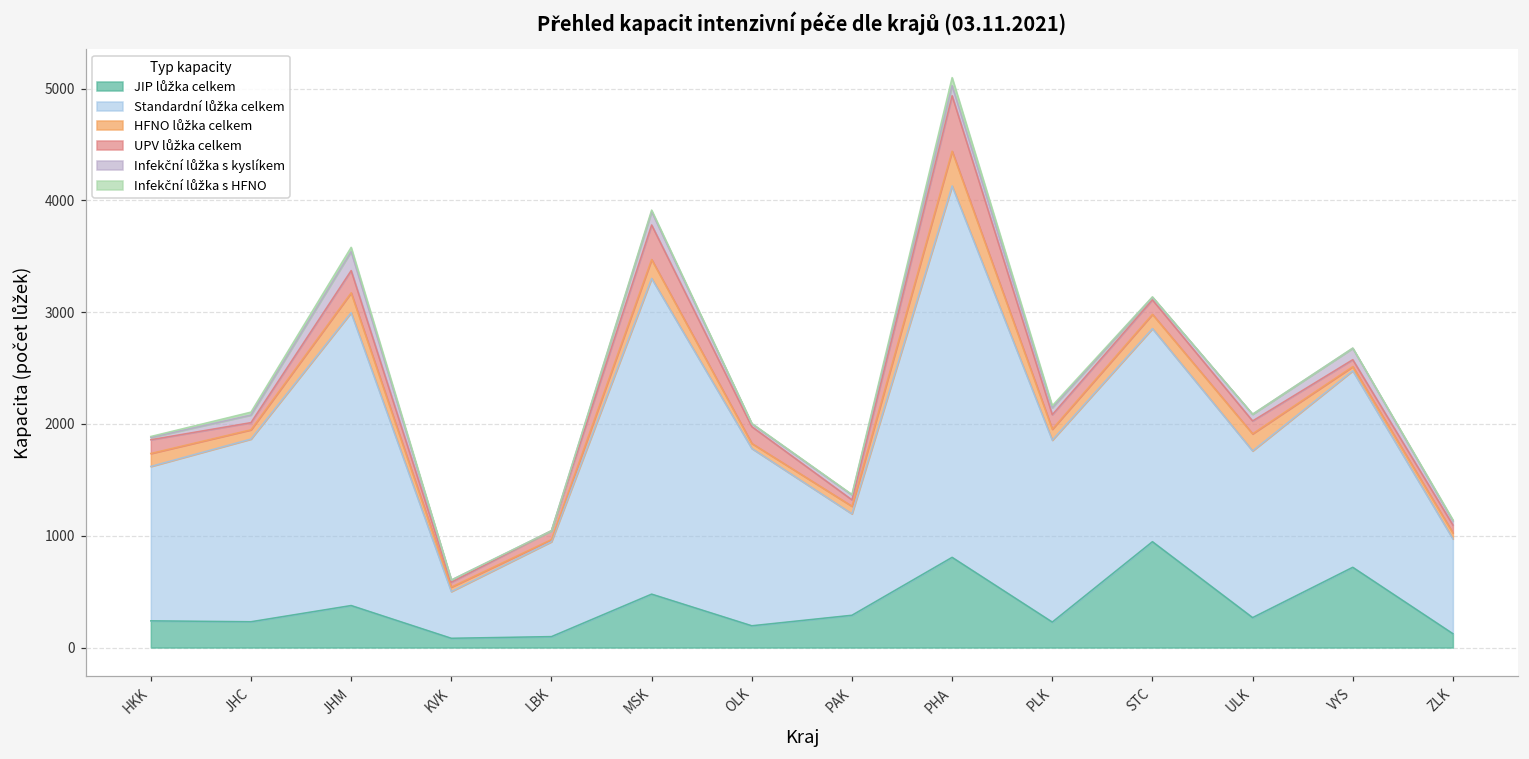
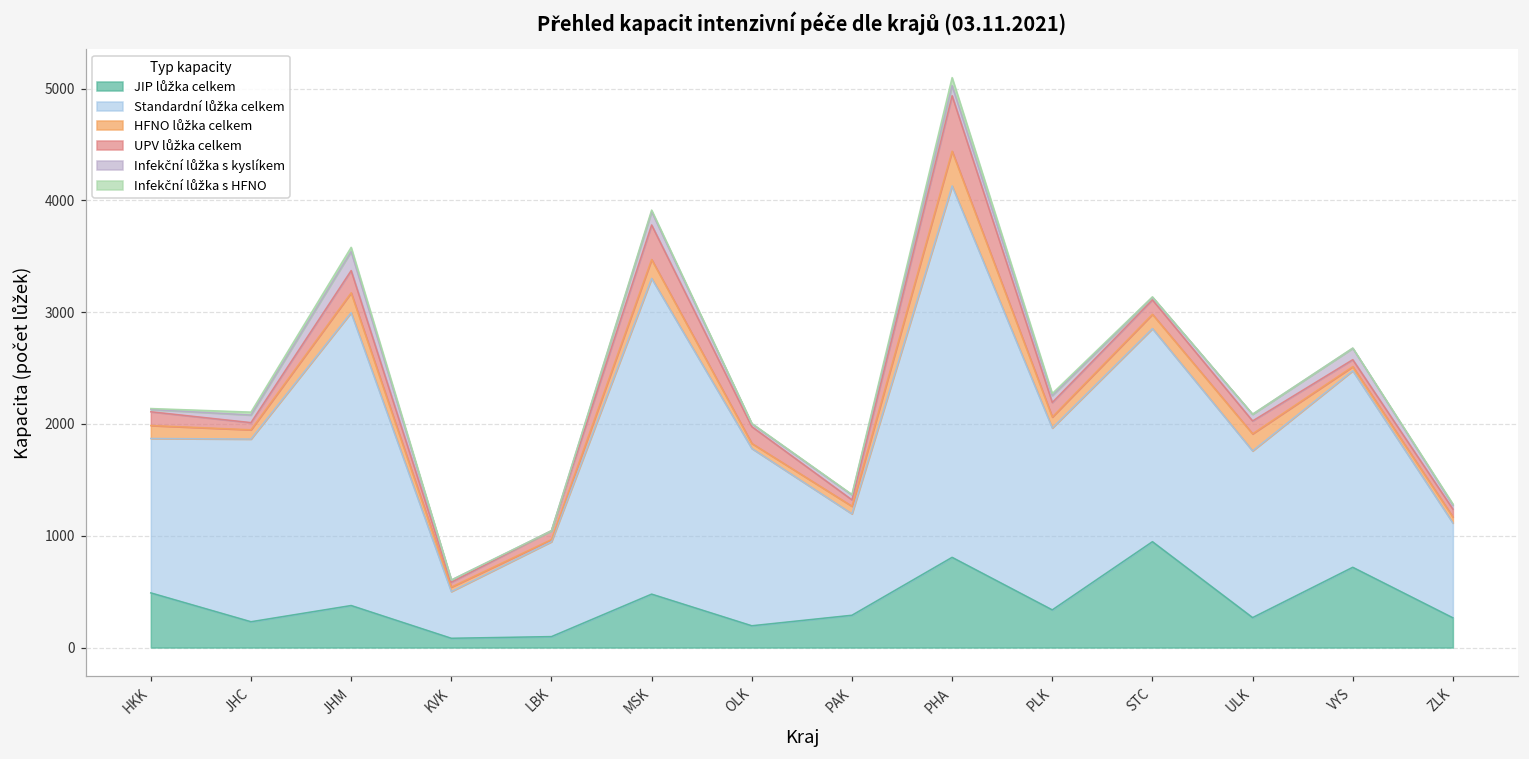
  {
    "JIP lůžka celkem": {
-     "HKK": 240,
+     "HKK": 490,
      "JHC": 230,
      "JHM": 380,
      "KVK": 80,
      "LBK": 100,
      "MSK": 480,
      "OLK": 200,
      "PAK": 290,
      "PHA": 810,
-     "PLK": 230,
+     "PLK": 340,
      "STC": 950,
      "ULK": 270,
      "VYS": 720,
-     "ZLK": 120
+     "ZLK": 270
    }
  }
